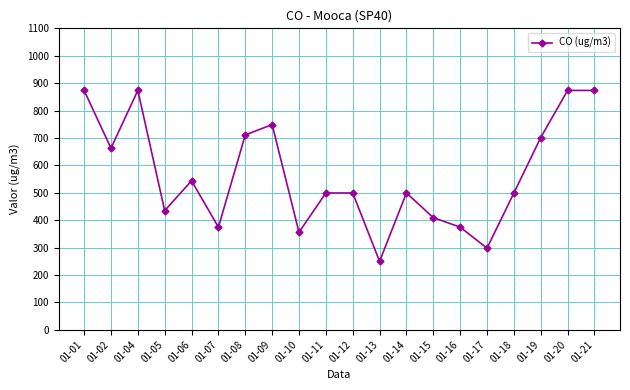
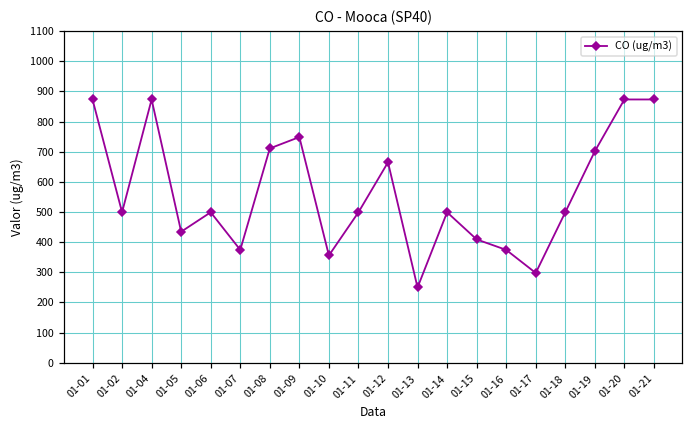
  {
    "01-01": 870,
-   "01-02": 660,
+   "01-02": 500,
    "01-04": 870,
    "01-05": 430,
-   "01-06": 540,
+   "01-06": 500,
    "01-07": 370,
    "01-08": 710,
    "01-09": 750,
    "01-10": 360,
    "01-11": 500,
-   "01-12": 500,
+   "01-12": 660,
    "01-13": 250,
    "01-14": 500,
    "01-15": 410,
    "01-16": 370,
    "01-17": 300,
    "01-18": 500,
    "01-19": 700,
    "01-20": 870,
    "01-21": 870
  }
